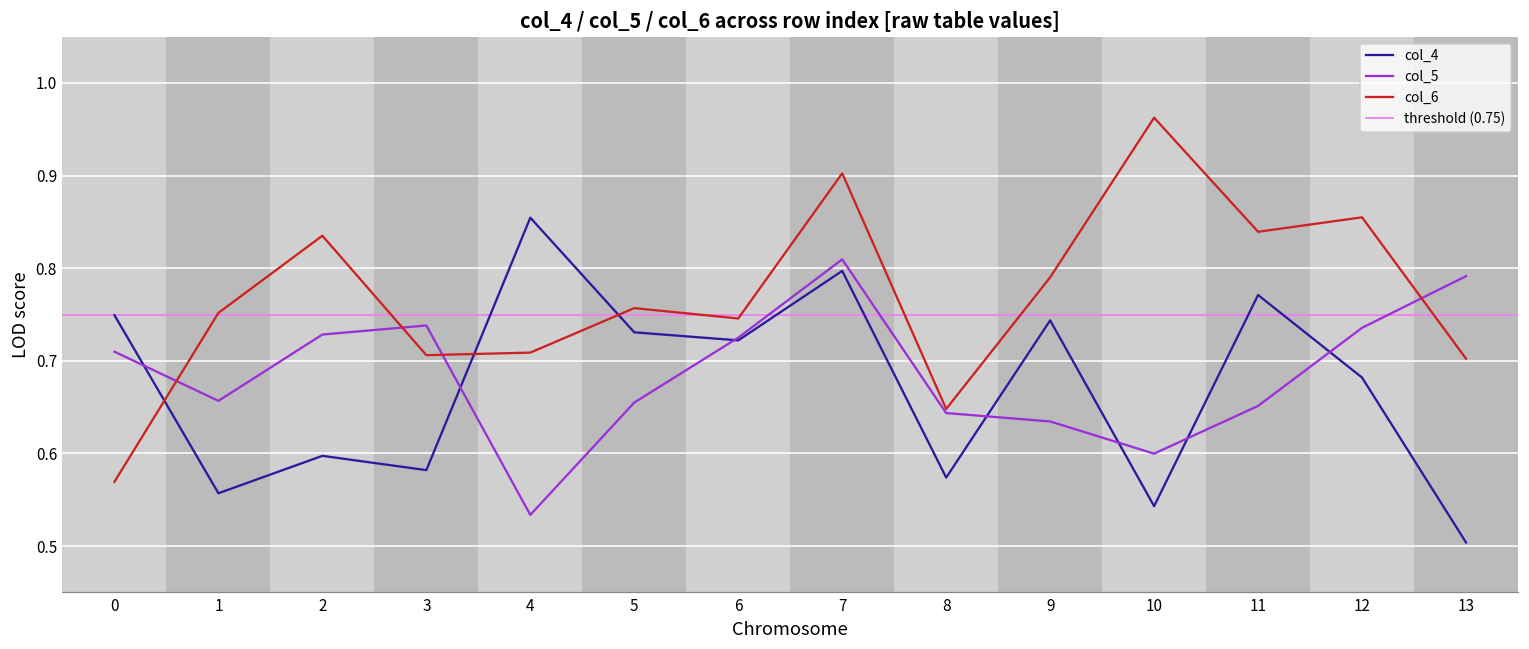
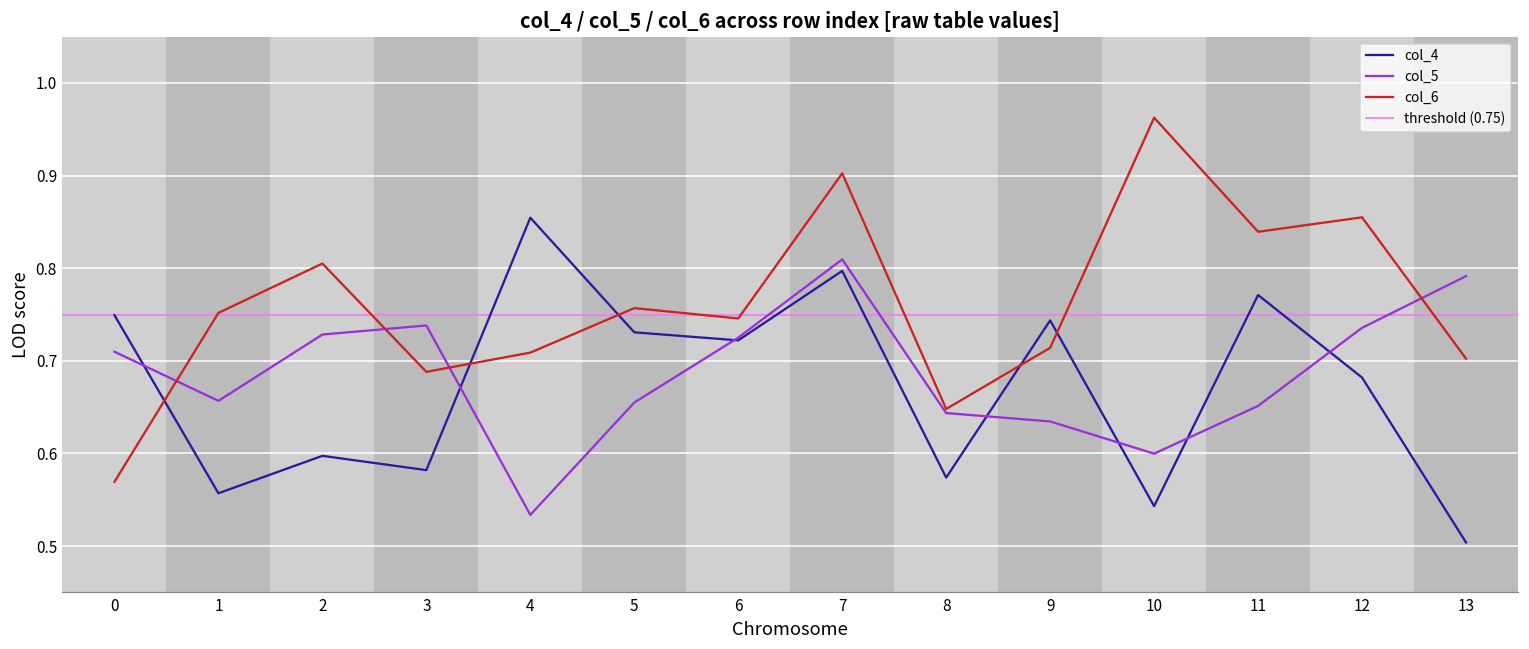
  {
    "col_4": {
      "0": 0.75,
      "1": 0.56,
      "2": 0.60,
      "3": 0.58,
      "4": 0.85,
      "5": 0.73,
      "7": 0.80,
      "8": 0.57,
      "9": 0.74,
      "10": 0.54,
      "11": 0.77,
      "12": 0.68,
      "13": 0.50
    },
    "col_5": {
      "0": 0.71,
      "1": 0.66,
      "2": 0.73,
      "3": 0.74,
      "4": 0.53,
      "5": 0.66,
      "7": 0.81,
      "8": 0.64,
      "9": 0.63,
      "10": 0.60,
      "11": 0.65,
      "12": 0.74,
      "13": 0.79
    },
    "col_6": {
      "0": 0.57,
      "1": 0.75,
-     "2": 0.84,
-     "3": 0.71,
+     "2": 0.81,
+     "3": 0.69,
      "4": 0.71,
      "5": 0.76,
      "6": 0.75,
      "7": 0.90,
      "8": 0.65,
-     "9": 0.79,
+     "9": 0.71,
      "10": 0.96,
      "11": 0.84,
      "12": 0.85,
      "13": 0.70
    }
  }
